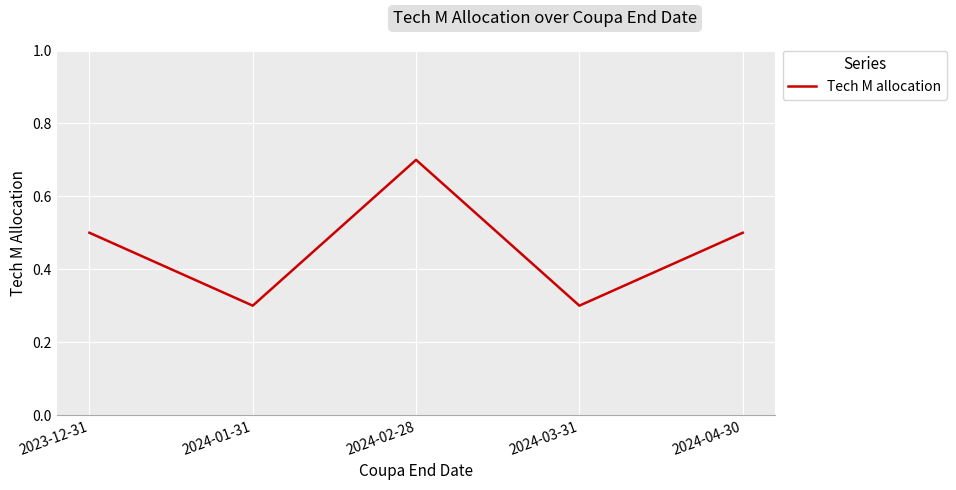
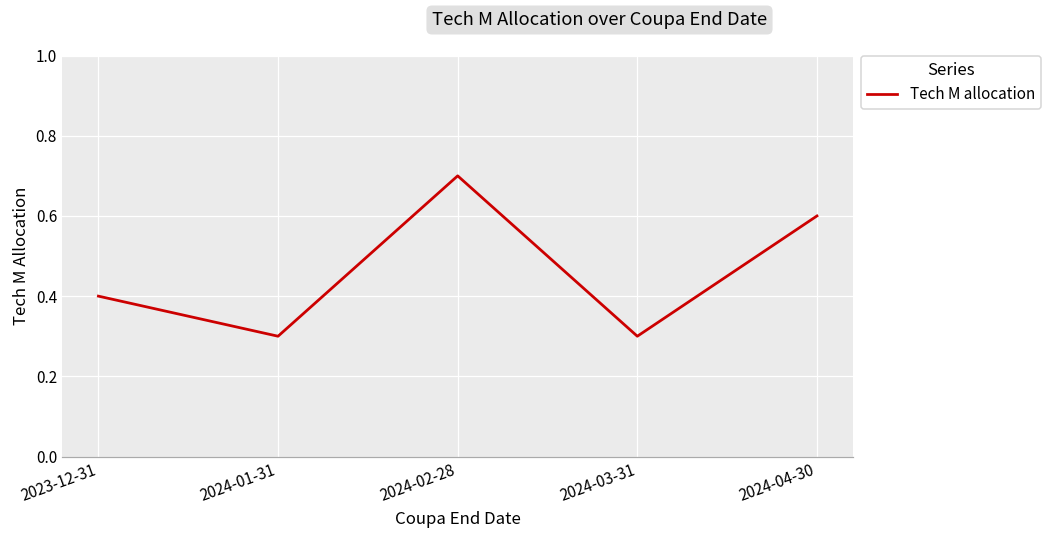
  {
-   "2023-12-31": 0.5,
+   "2023-12-31": 0.4,
    "2024-01-31": 0.3,
    "2024-02-28": 0.7,
    "2024-03-31": 0.3,
-   "2024-04-30": 0.5
+   "2024-04-30": 0.6
  }
